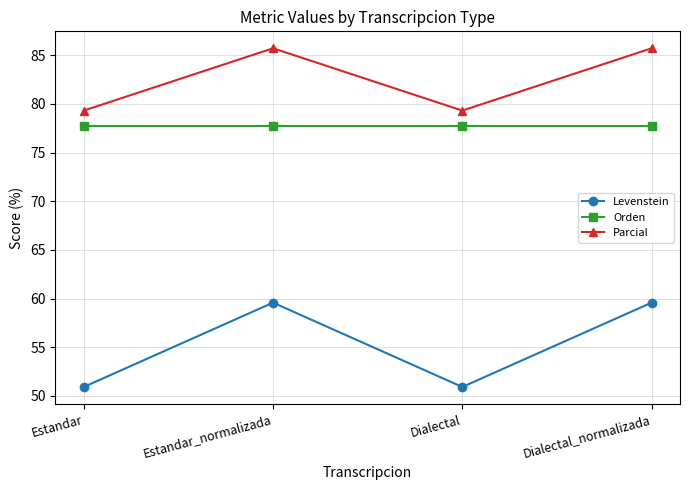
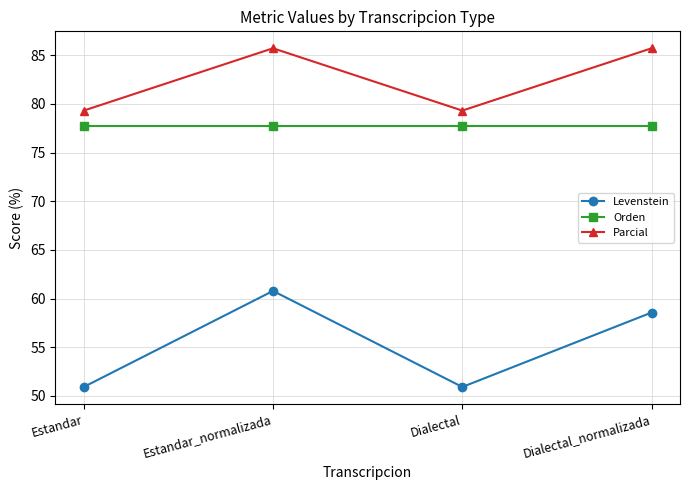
  {
    "Levenstein": {
      "Estandar": 51,
-     "Estandar_normalizada": 60,
+     "Estandar_normalizada": 61,
      "Dialectal": 51,
-     "Dialectal_normalizada": 60
+     "Dialectal_normalizada": 59
    },
    "Orden": {
      "Estandar": 78,
      "Estandar_normalizada": 78,
      "Dialectal": 78,
      "Dialectal_normalizada": 78
    },
    "Parcial": {
      "Estandar": 79,
      "Estandar_normalizada": 86,
      "Dialectal": 79,
      "Dialectal_normalizada": 86
    }
  }
